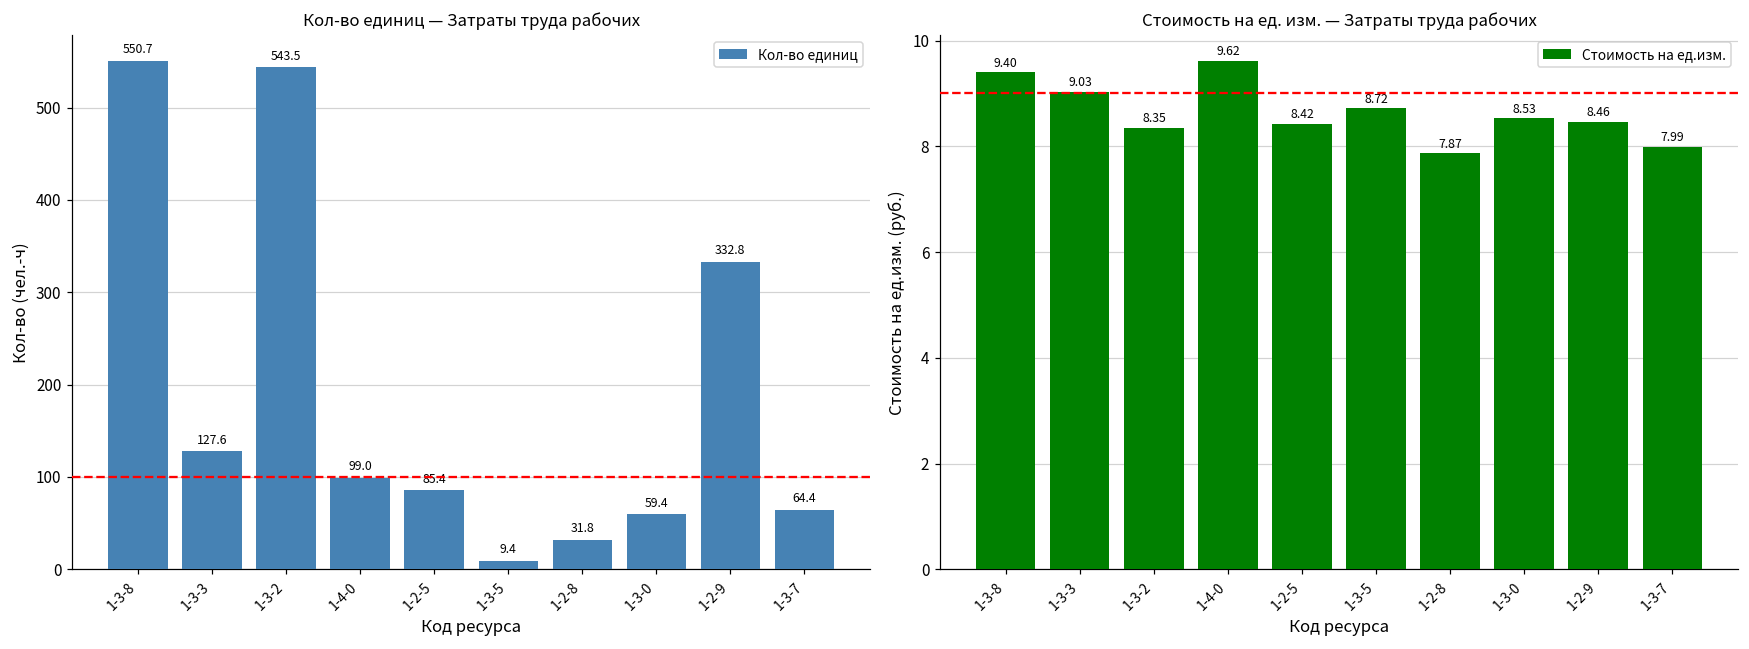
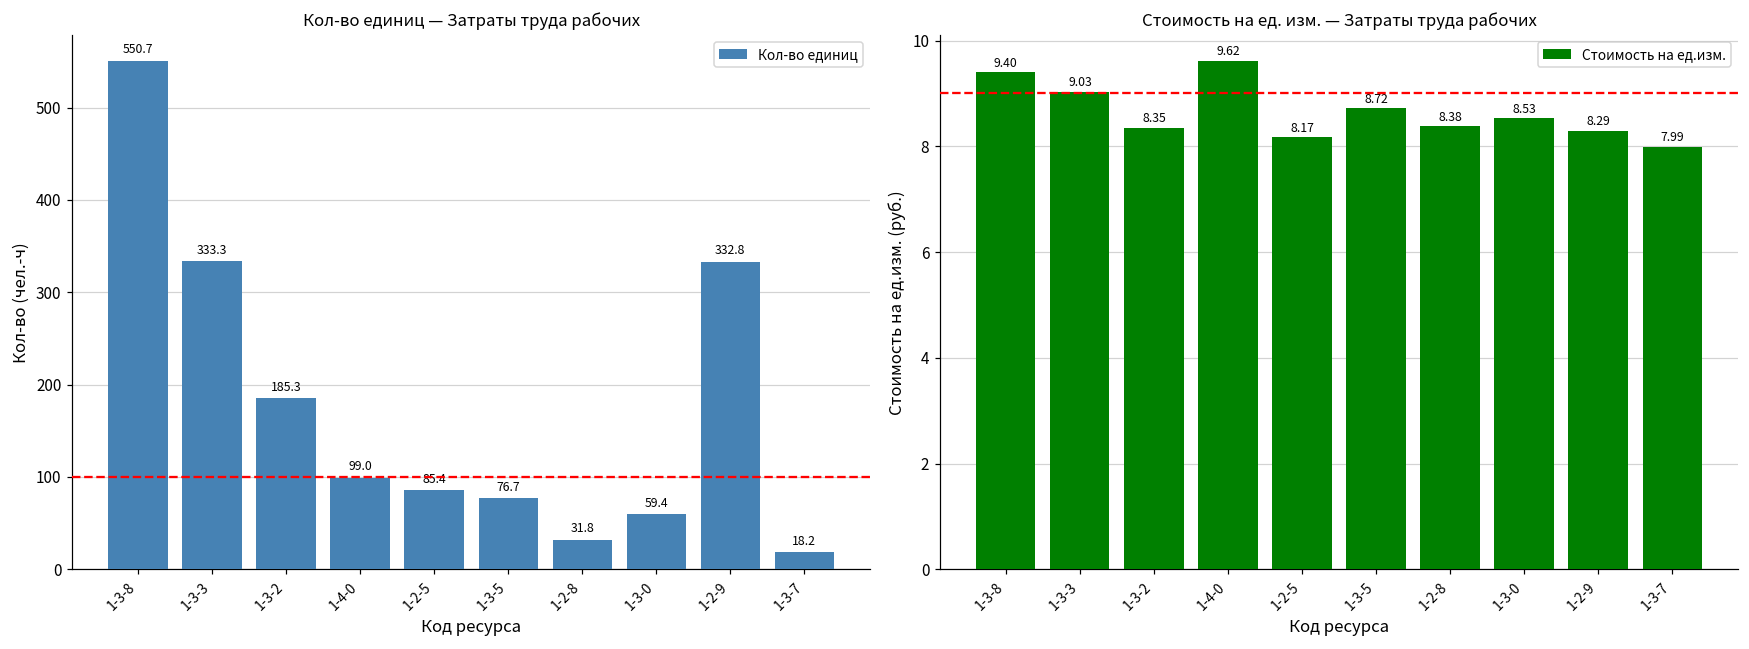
  {
    "Кол-во единиц — Затраты труда рабочих": {
      "1-3-8": 550.7,
-     "1-3-3": 127.6,
-     "1-3-2": 543.5,
+     "1-3-3": 333.3,
+     "1-3-2": 185.3,
      "1-4-0": 99.0,
      "1-2-5": 85.4,
-     "1-3-5": 9.4,
+     "1-3-5": 76.7,
      "1-2-8": 31.8,
      "1-3-0": 59.4,
      "1-2-9": 332.8,
-     "1-3-7": 64.4
+     "1-3-7": 18.2
    },
    "Стоимость на ед. изм. — Затраты труда рабочих": {
      "1-3-8": 9.40,
      "1-3-3": 9.03,
      "1-3-2": 8.35,
      "1-4-0": 9.62,
-     "1-2-5": 8.42,
+     "1-2-5": 8.17,
      "1-3-5": 8.72,
-     "1-2-8": 7.87,
+     "1-2-8": 8.38,
      "1-3-0": 8.53,
-     "1-2-9": 8.46,
+     "1-2-9": 8.29,
      "1-3-7": 7.99
    }
  }
